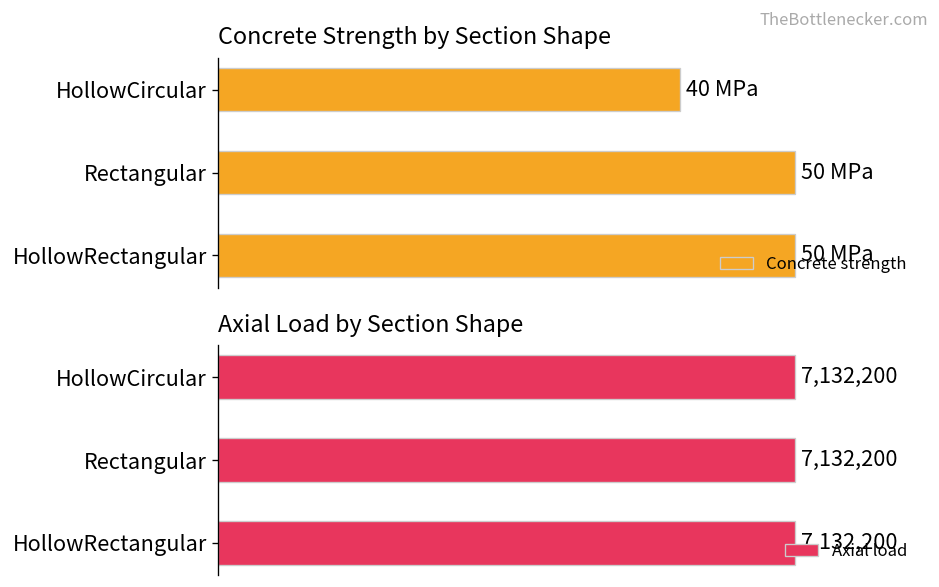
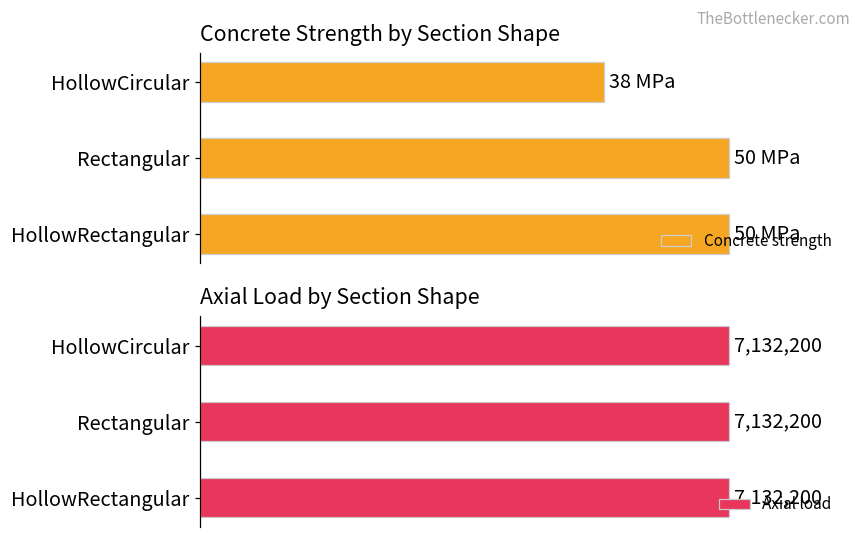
  {
    "Concrete Strength by Section Shape": {
-     "HollowCircular": "40"
+     "HollowCircular": "38"
    },
    "Axial Load by Section Shape": {
      "HollowCircular": "7,132,200",
      "Rectangular": "7,132,200",
      "HollowRectangular": "7,132,200"
    }
  }
